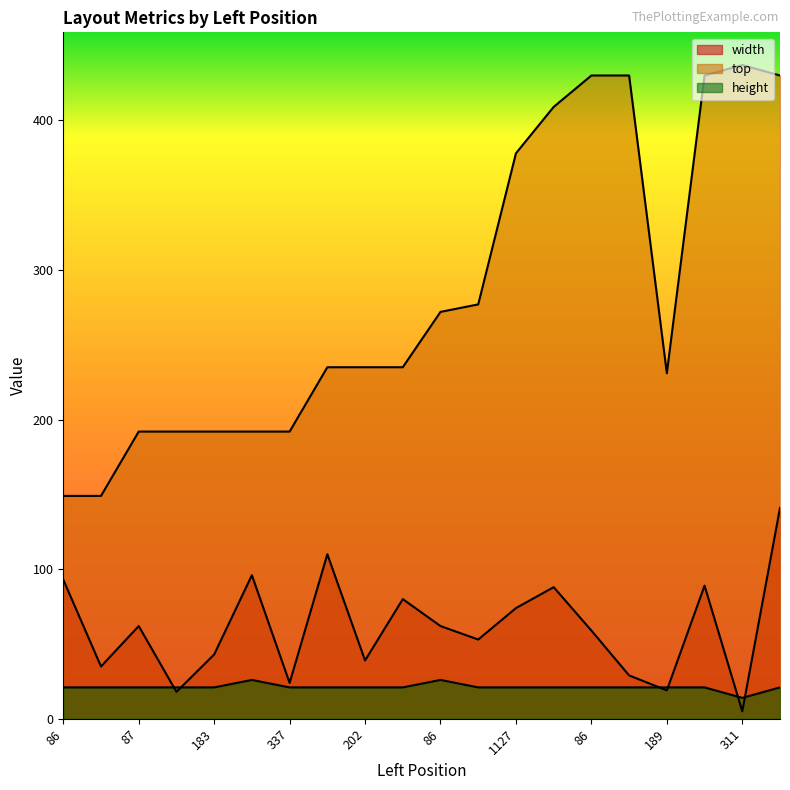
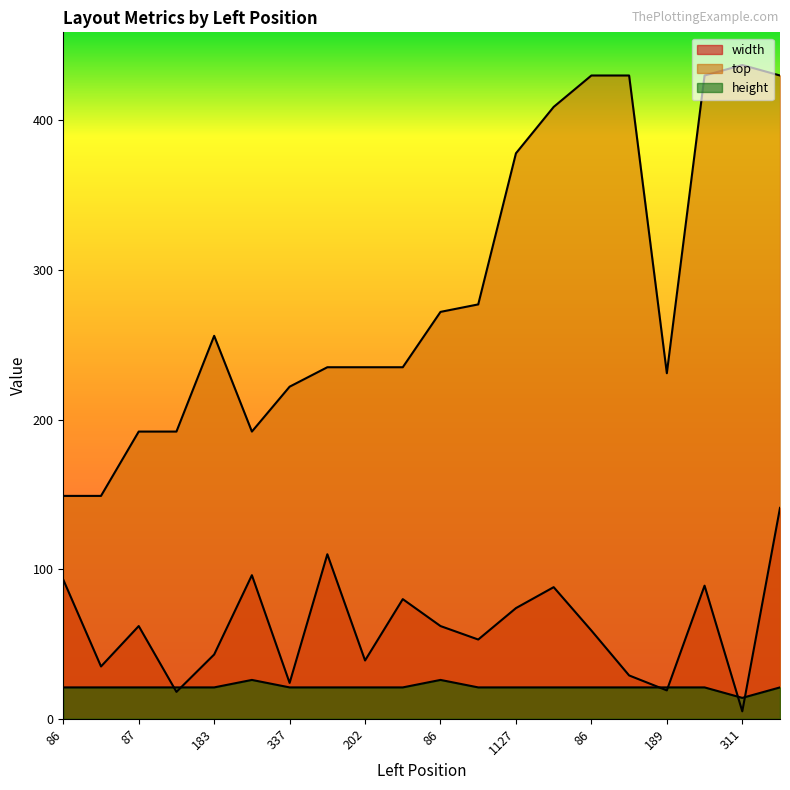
  {
    "width": {
      "87": 62,
      "183": 43,
      "337": 24,
      "202": 39,
      "1127": 74,
      "189": 19,
      "311": 5
    },
    "top": {
      "87": 192,
-     "183": 192,
-     "337": 192,
+     "183": 256,
+     "337": 222,
      "202": 235,
      "1127": 378,
      "189": 231
    },
    "height": {
      "87": 21,
      "183": 21,
      "337": 21,
      "202": 21,
      "1127": 21,
      "189": 21,
      "311": 14
    }
  }
